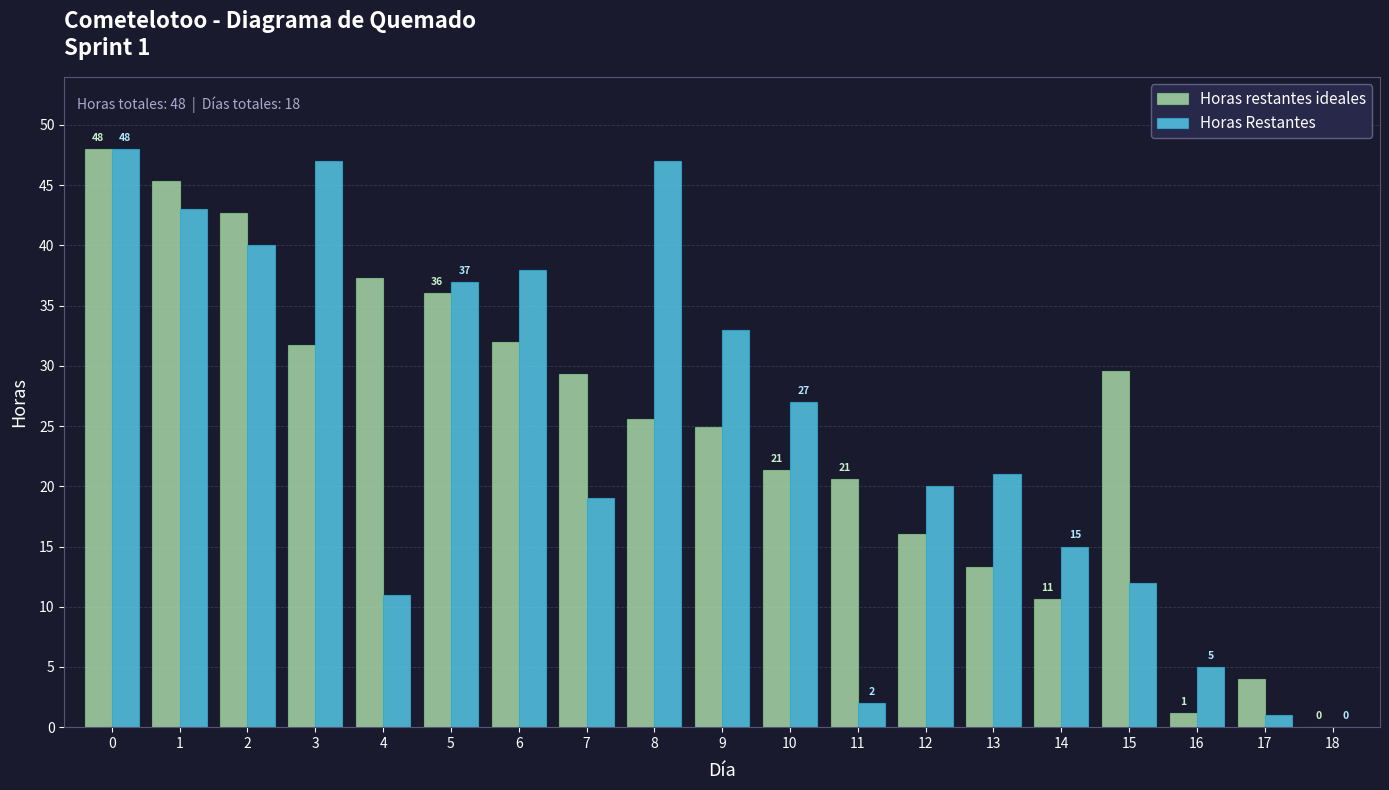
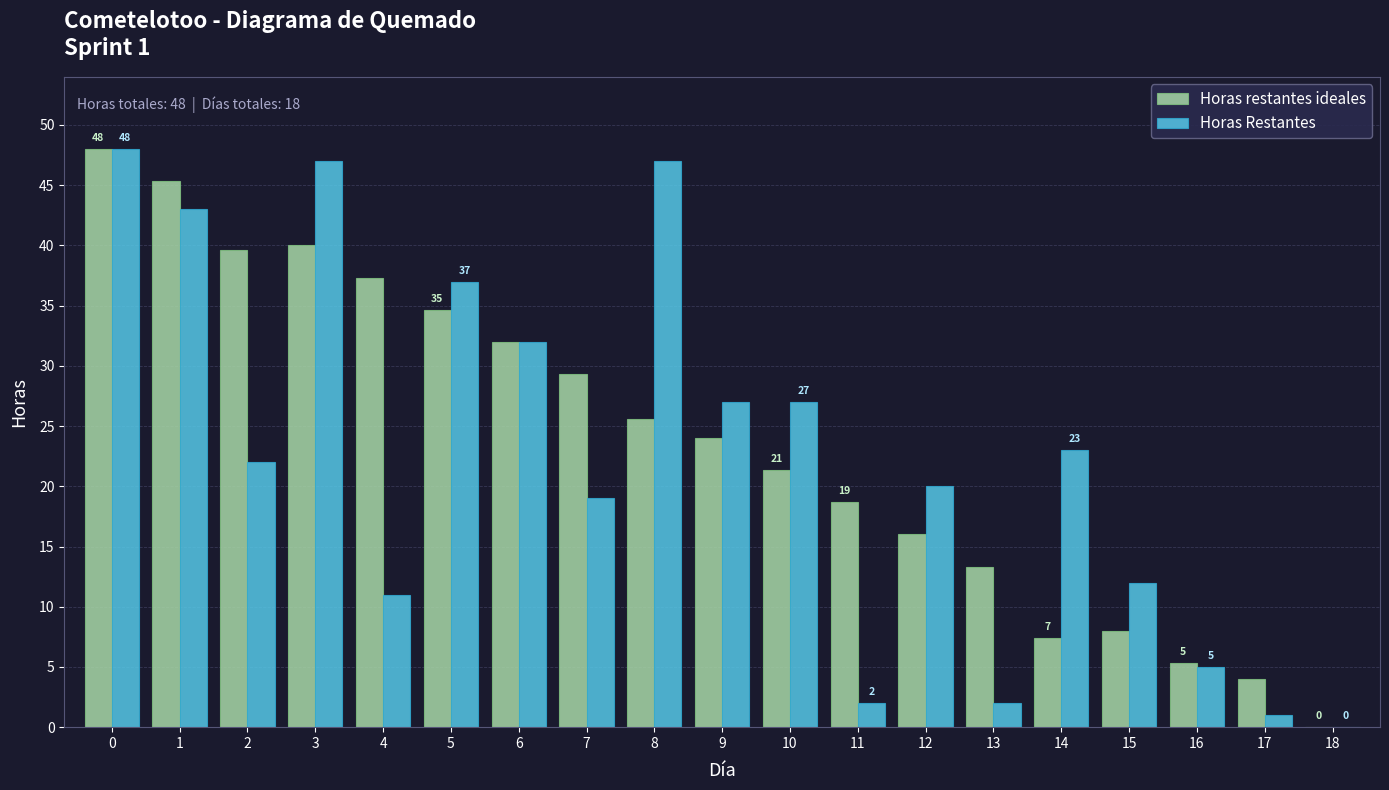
  {
    "Horas restantes ideales": {
      "0": 48,
-     "2": 42.7,
-     "3": 31.7,
-     "5": 36,
-     "9": 24.9,
+     "2": 39.6,
+     "3": 40.0,
+     "5": 35,
+     "9": 24.0,
      "10": 21,
-     "11": 21,
-     "14": 11,
-     "15": 29.6,
-     "16": 1,
+     "11": 19,
+     "14": 7,
+     "15": 8.0,
+     "16": 5,
      "18": 0
    },
    "Horas Restantes": {
      "0": 48,
-     "2": 40,
+     "2": 22,
      "5": 37,
-     "6": 38,
-     "9": 33,
+     "6": 32,
+     "9": 27,
      "10": 27,
      "11": 2,
-     "13": 21,
-     "14": 15,
+     "13": 2,
+     "14": 23,
      "16": 5,
      "18": 0
    }
  }
